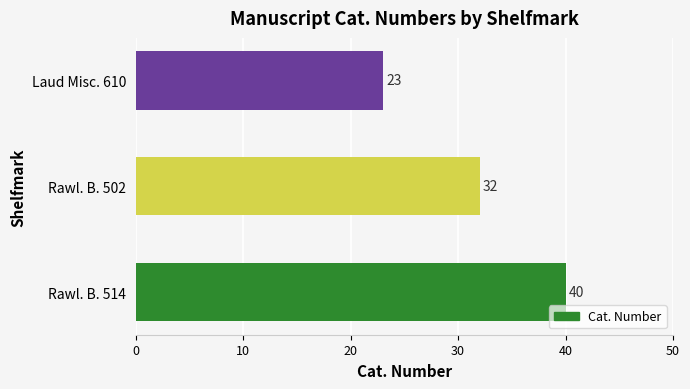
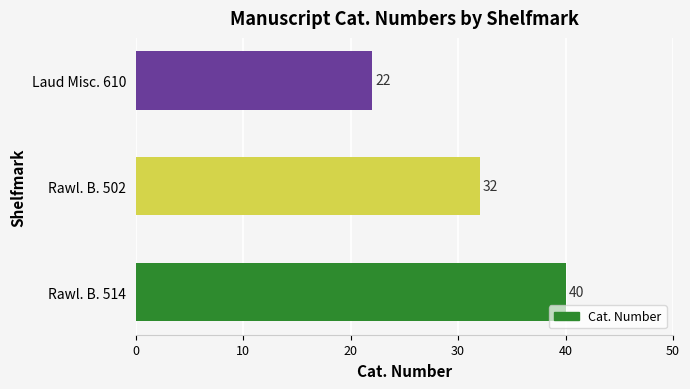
  {
-   "Laud Misc. 610": 23,
+   "Laud Misc. 610": 22,
    "Rawl. B. 502": 32,
    "Rawl. B. 514": 40
  }
